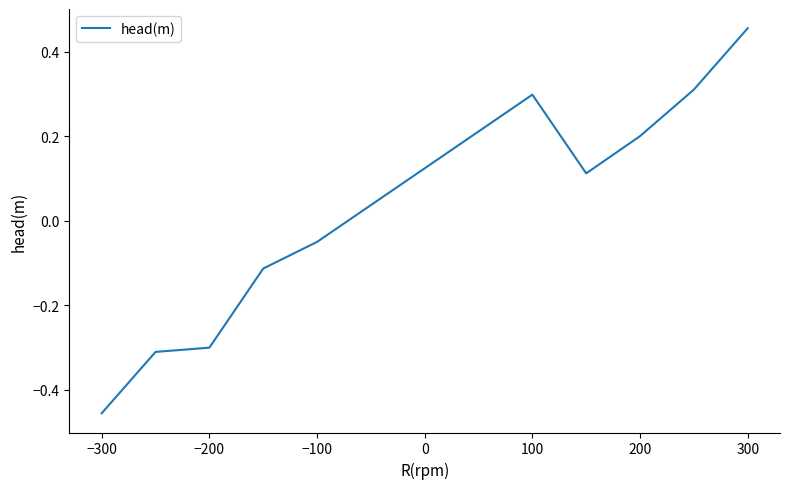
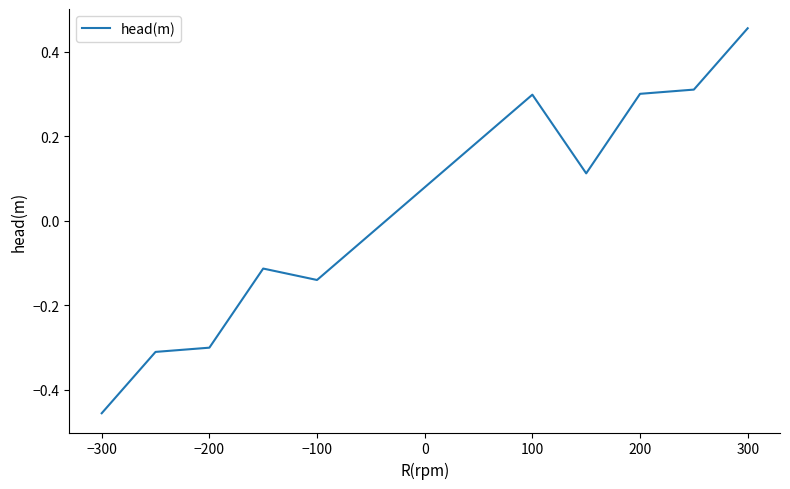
  {
    "−300": -0.46,
    "−200": -0.30,
-   "−100": -0.05,
+   "−100": -0.14,
    "100": 0.30,
-   "200": 0.2,
+   "200": 0.3,
    "300": 0.46
  }
